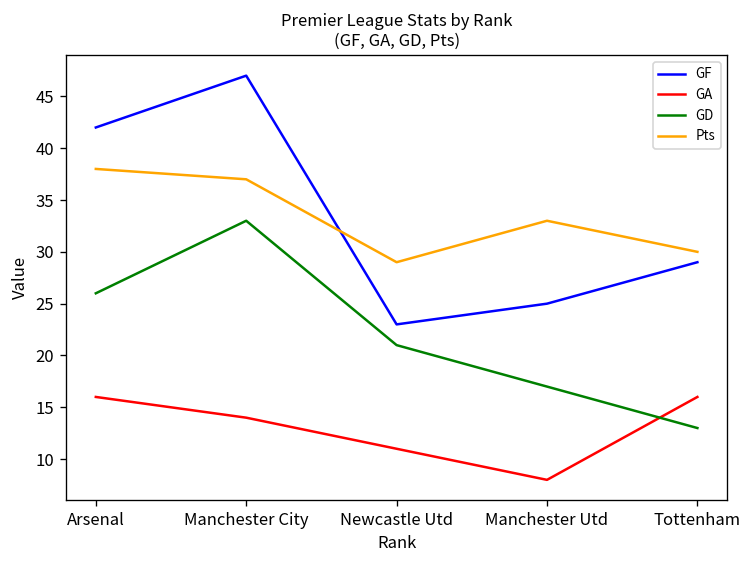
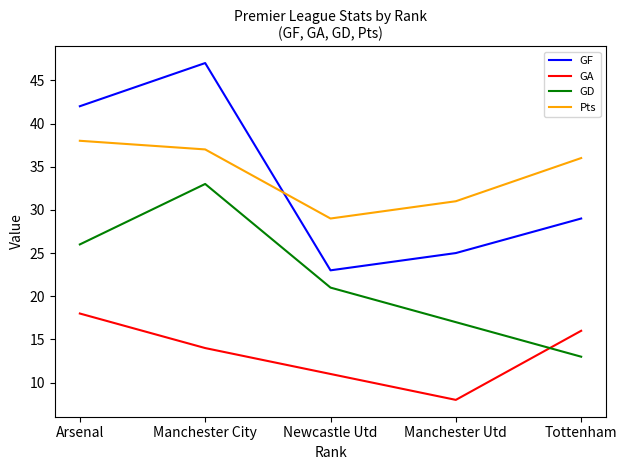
  {
    "GF": {
      "Arsenal": 42,
      "Manchester City": 47,
      "Newcastle Utd": 23,
      "Manchester Utd": 25,
      "Tottenham": 29
    },
    "GA": {
-     "Arsenal": 16,
+     "Arsenal": 18,
      "Manchester City": 14,
      "Newcastle Utd": 11,
      "Manchester Utd": 8,
      "Tottenham": 16
    },
    "GD": {
      "Arsenal": 26,
      "Manchester City": 33,
      "Newcastle Utd": 21,
      "Manchester Utd": 17,
      "Tottenham": 13
    },
    "Pts": {
      "Arsenal": 38,
      "Manchester City": 37,
      "Newcastle Utd": 29,
-     "Manchester Utd": 33,
-     "Tottenham": 30
+     "Manchester Utd": 31,
+     "Tottenham": 36
    }
  }
